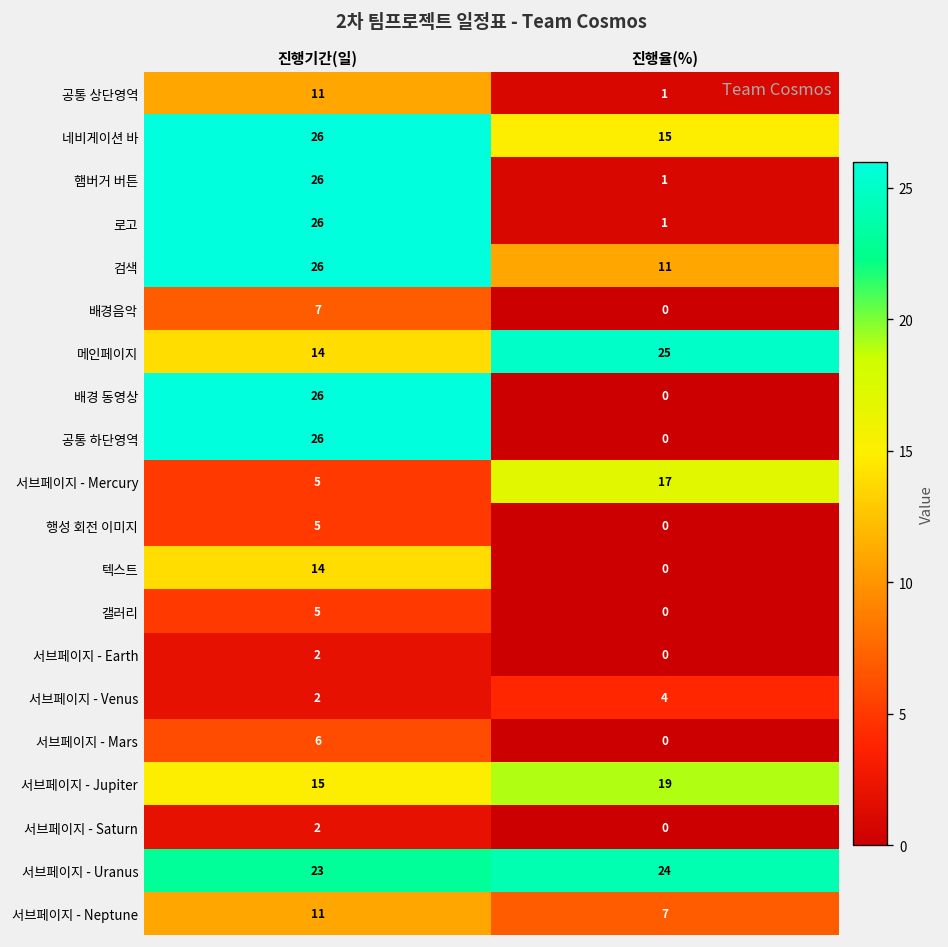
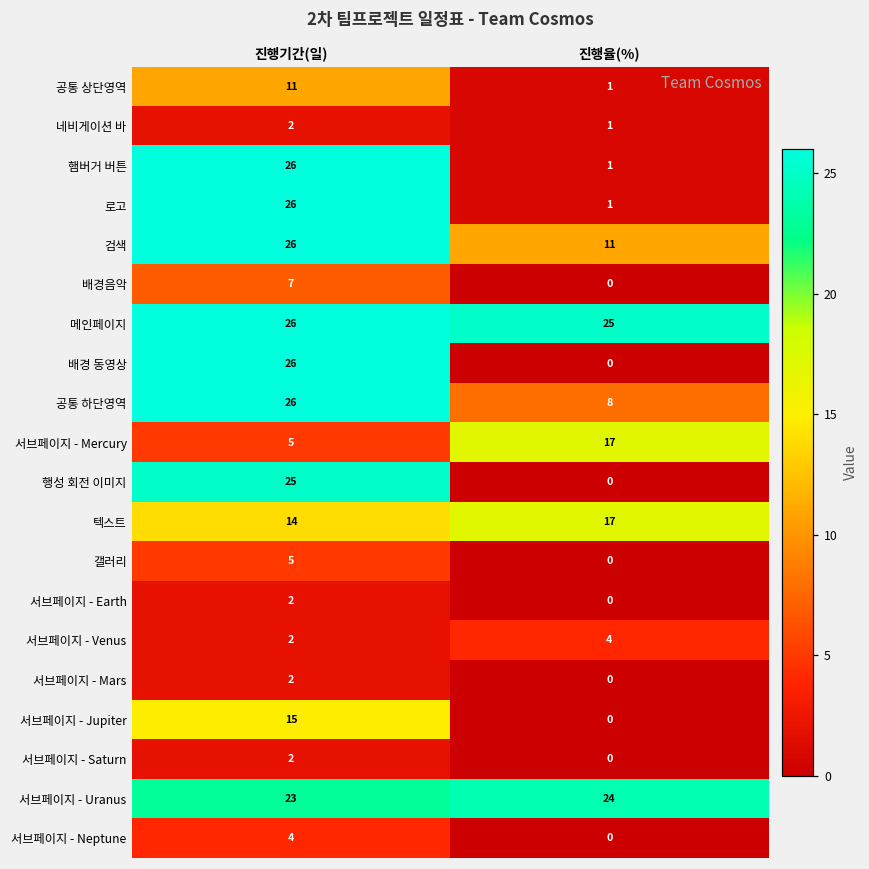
  {
    "공통 상단영역": {
      "진행기간(일)": 11
    },
    "네비게이션 바": {
-     "진행기간(일)": 26,
-     "진행율(%)": 15
+     "진행기간(일)": 2,
+     "진행율(%)": 1
    },
    "햄버거 버튼": {
      "진행기간(일)": 26,
      "진행율(%)": 1
    },
    "로고": {
      "진행기간(일)": 26,
      "진행율(%)": 1
    },
    "검색": {
      "진행기간(일)": 26,
      "진행율(%)": 11
    },
    "배경음악": {
      "진행기간(일)": 7,
      "진행율(%)": 0
    },
    "메인페이지": {
-     "진행기간(일)": 14,
+     "진행기간(일)": 26,
      "진행율(%)": 25
    },
    "배경 동영상": {
      "진행기간(일)": 26,
      "진행율(%)": 0
    },
    "공통 하단영역": {
      "진행기간(일)": 26,
-     "진행율(%)": 0
+     "진행율(%)": 8
    },
    "서브페이지 - Mercury": {
      "진행기간(일)": 5,
      "진행율(%)": 17
    },
    "행성 회전 이미지": {
-     "진행기간(일)": 5,
+     "진행기간(일)": 25,
      "진행율(%)": 0
    },
    "텍스트": {
      "진행기간(일)": 14,
-     "진행율(%)": 0
+     "진행율(%)": 17
    },
    "갤러리": {
      "진행기간(일)": 5,
      "진행율(%)": 0
    },
    "서브페이지 - Earth": {
      "진행기간(일)": 2,
      "진행율(%)": 0
    },
    "서브페이지 - Venus": {
      "진행기간(일)": 2,
      "진행율(%)": 4
    },
    "서브페이지 - Mars": {
-     "진행기간(일)": 6,
+     "진행기간(일)": 2,
      "진행율(%)": 0
    },
    "서브페이지 - Jupiter": {
      "진행기간(일)": 15,
-     "진행율(%)": 19
+     "진행율(%)": 0
    },
    "서브페이지 - Saturn": {
      "진행기간(일)": 2,
      "진행율(%)": 0
    },
    "서브페이지 - Uranus": {
      "진행기간(일)": 23,
      "진행율(%)": 24
    },
    "서브페이지 - Neptune": {
-     "진행기간(일)": 11,
-     "진행율(%)": 7
+     "진행기간(일)": 4,
+     "진행율(%)": 0
    }
  }
